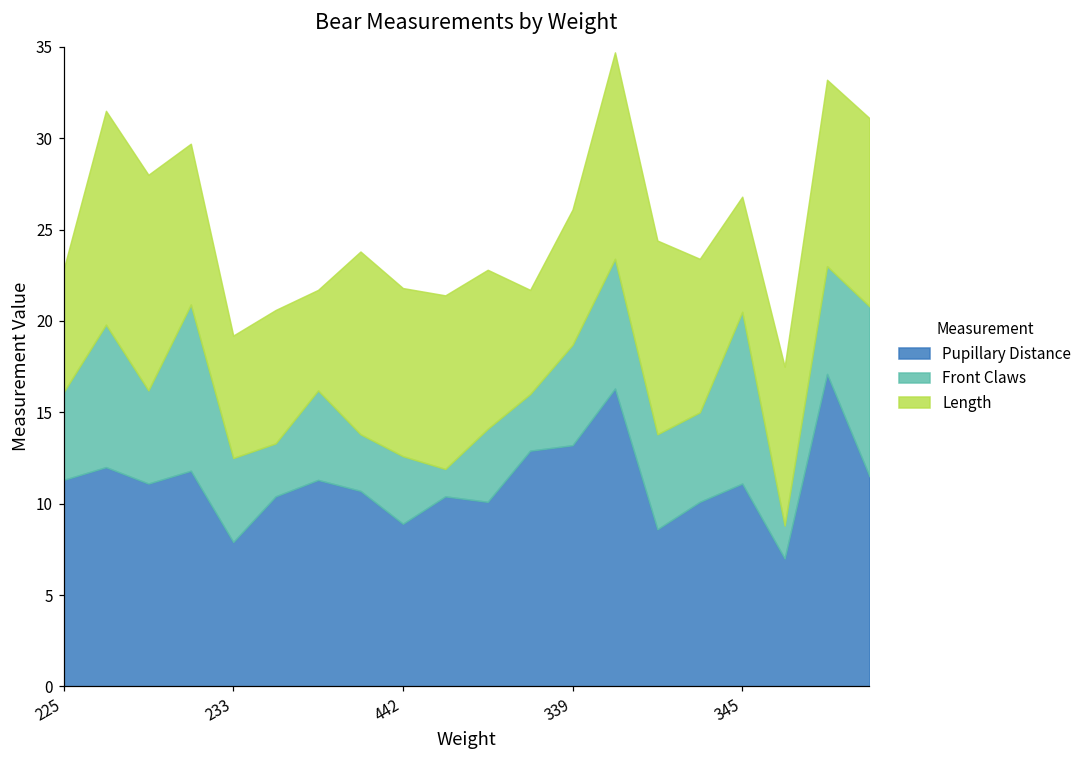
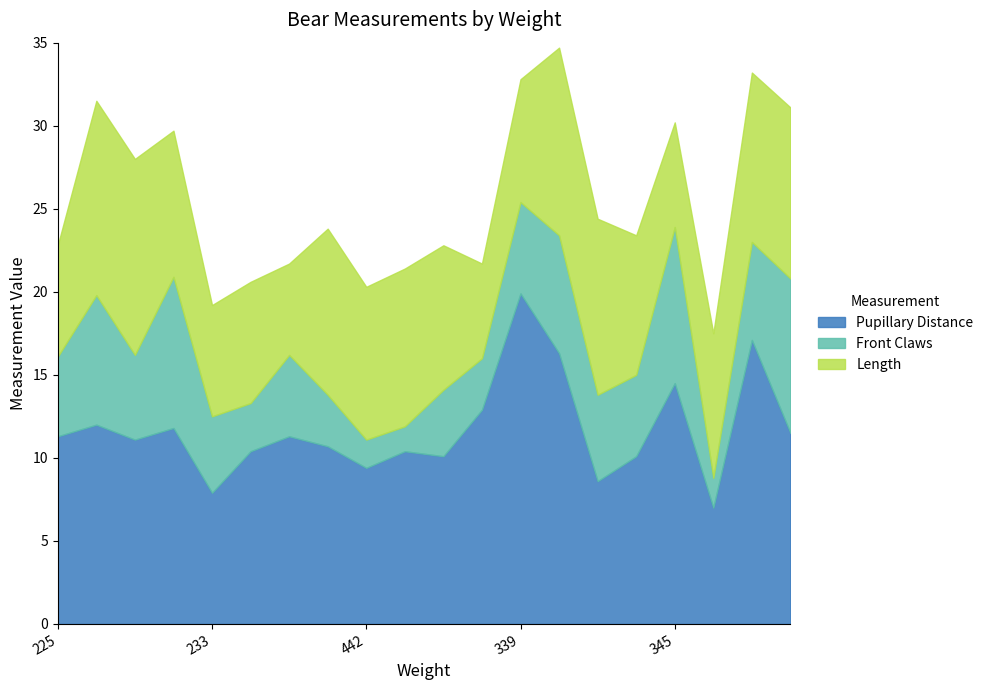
  {
    "Pupillary Distance": {
      "225": 11.3,
      "233": 7.9,
-     "442": 8.9,
-     "339": 13.2,
-     "345": 11.1
+     "442": 9.4,
+     "339": 19.9,
+     "345": 14.5
    },
    "Front Claws": {
      "225": 4.8,
      "233": 4.6,
-     "442": 3.7,
+     "442": 1.7,
      "339": 5.5,
      "345": 9.4
    },
    "Length": {
      "225": 6.7,
      "233": 6.7,
      "442": 9.2,
      "339": 7.4,
      "345": 6.3
    }
  }
